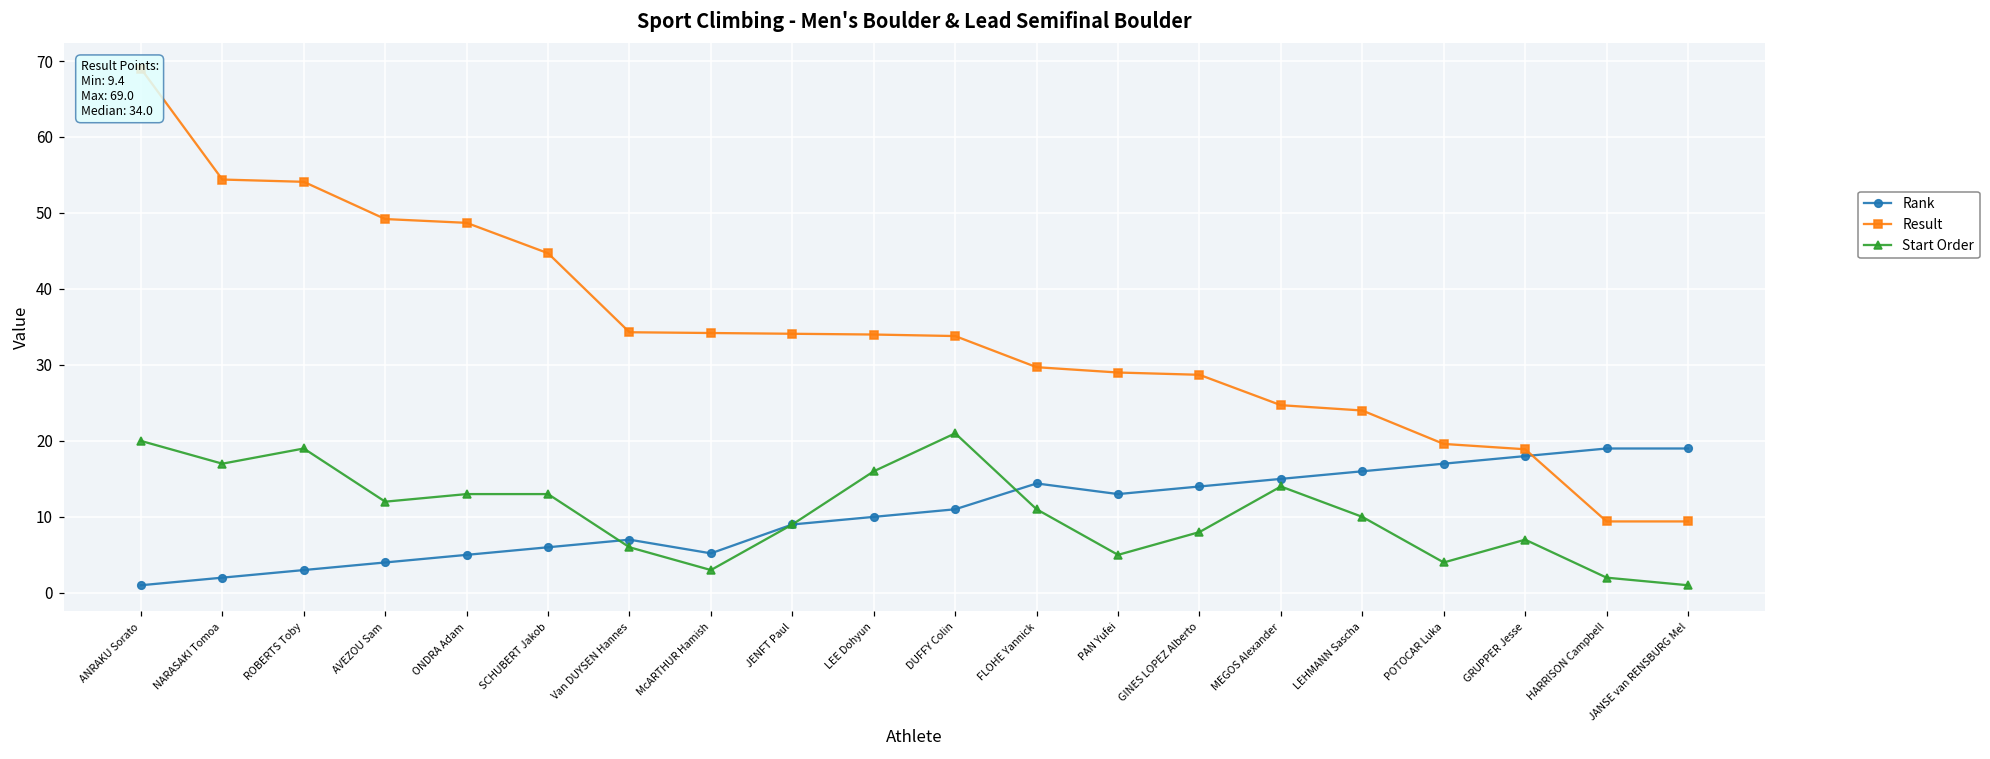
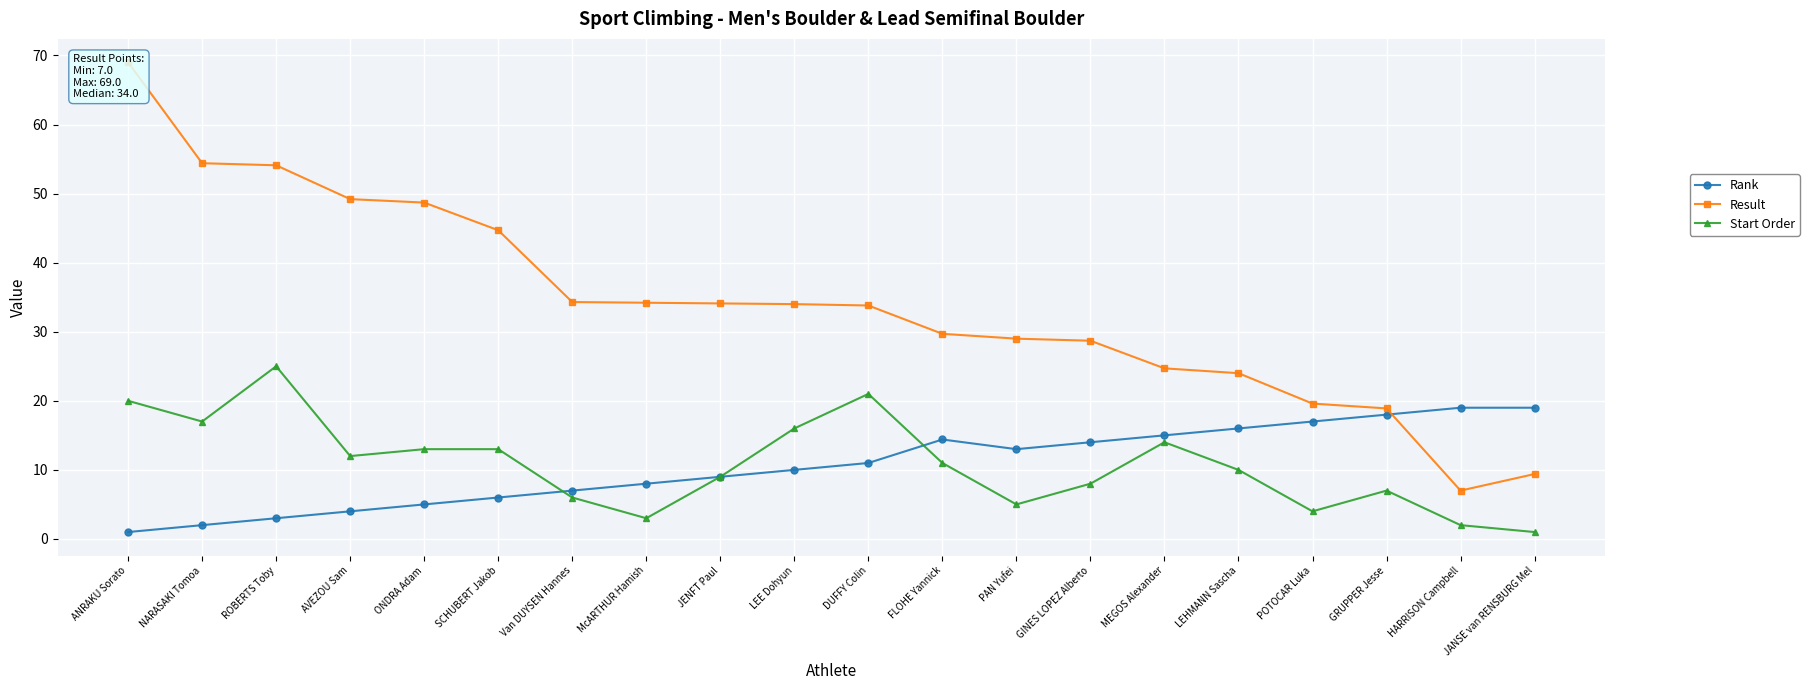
  {
    "Rank": {
      "ANRAKU Sorato": 1,
      "NARASAKI Tomoa": 2,
      "ROBERTS Toby": 3,
      "AVEZOU Sam": 4,
      "ONDRA Adam": 5,
      "SCHUBERT Jakob": 6,
      "Van DUYSEN Hannes": 7,
-     "McARTHUR Hamish": 5,
+     "McARTHUR Hamish": 8,
      "LEE Dohyun": 10,
      "DUFFY Colin": 11,
      "FLOHE Yannick": 14,
      "PAN Yufei": 13,
      "GINES LOPEZ Alberto": 14,
      "MEGOS Alexander": 15,
      "LEHMANN Sascha": 16,
      "POTOCAR Luka": 17,
      "GRUPPER Jesse": 18,
      "HARRISON Campbell": 19,
      "JANSE van RENSBURG Mel": 19
    },
    "Result": {
-     "HARRISON Campbell": 9.4
+     "HARRISON Campbell": 7.0
    },
    "Start Order": {
      "ANRAKU Sorato": 20,
      "NARASAKI Tomoa": 17,
-     "ROBERTS Toby": 19,
+     "ROBERTS Toby": 25,
      "AVEZOU Sam": 12,
      "ONDRA Adam": 13,
      "SCHUBERT Jakob": 13,
      "Van DUYSEN Hannes": 6,
      "McARTHUR Hamish": 3,
      "LEE Dohyun": 16,
      "DUFFY Colin": 21,
      "FLOHE Yannick": 11,
      "PAN Yufei": 5,
      "GINES LOPEZ Alberto": 8,
      "MEGOS Alexander": 14,
      "LEHMANN Sascha": 10,
      "POTOCAR Luka": 4,
      "GRUPPER Jesse": 7,
      "HARRISON Campbell": 2,
      "JANSE van RENSBURG Mel": 1
    }
  }
